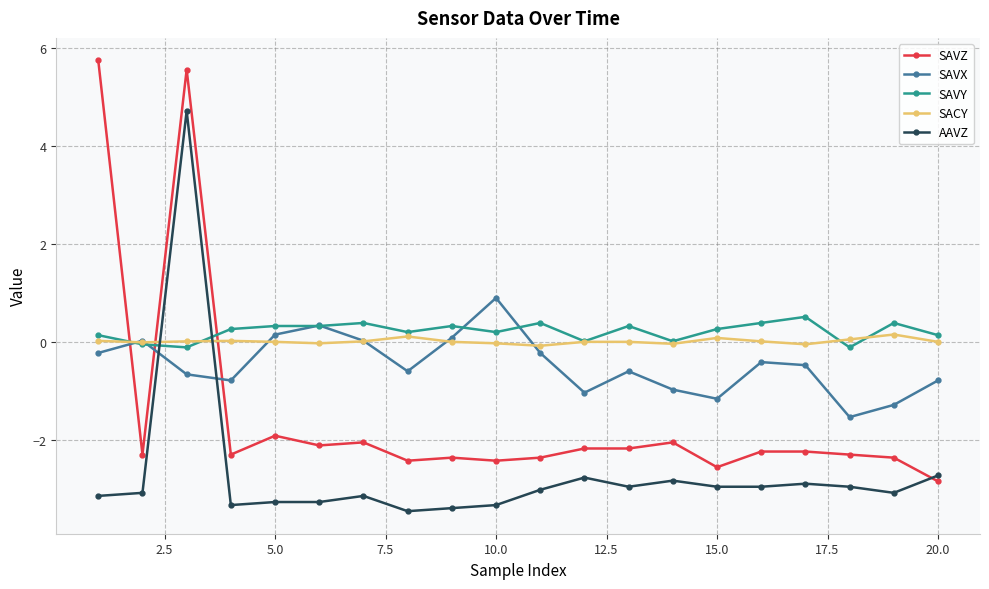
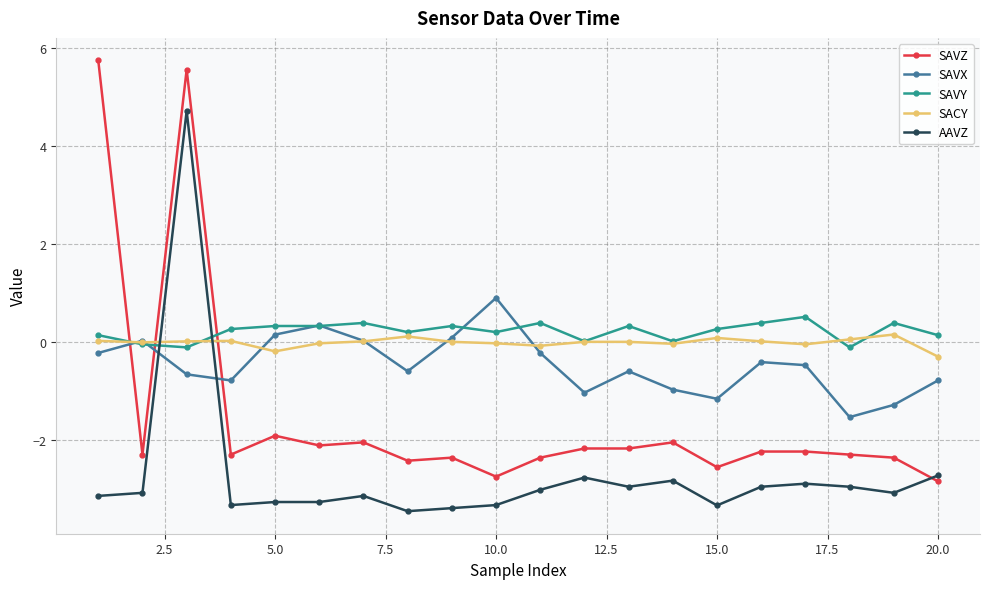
  {
    "SAVZ": {
      "5.0": -1.9,
-     "10.0": -2.4,
+     "10.0": -2.8,
      "15.0": -2.6,
      "20.0": -2.9
    },
    "SACY": {
-     "5.0": 0.0,
+     "5.0": -0.2,
      "10.0": 0.0,
      "15.0": 0.1,
-     "20.0": 0.0
+     "20.0": -0.3
    },
    "AAVZ": {
      "5.0": -3.3,
      "10.0": -3.3,
-     "15.0": -3.0,
+     "15.0": -3.3,
      "20.0": -2.7
    }
  }
